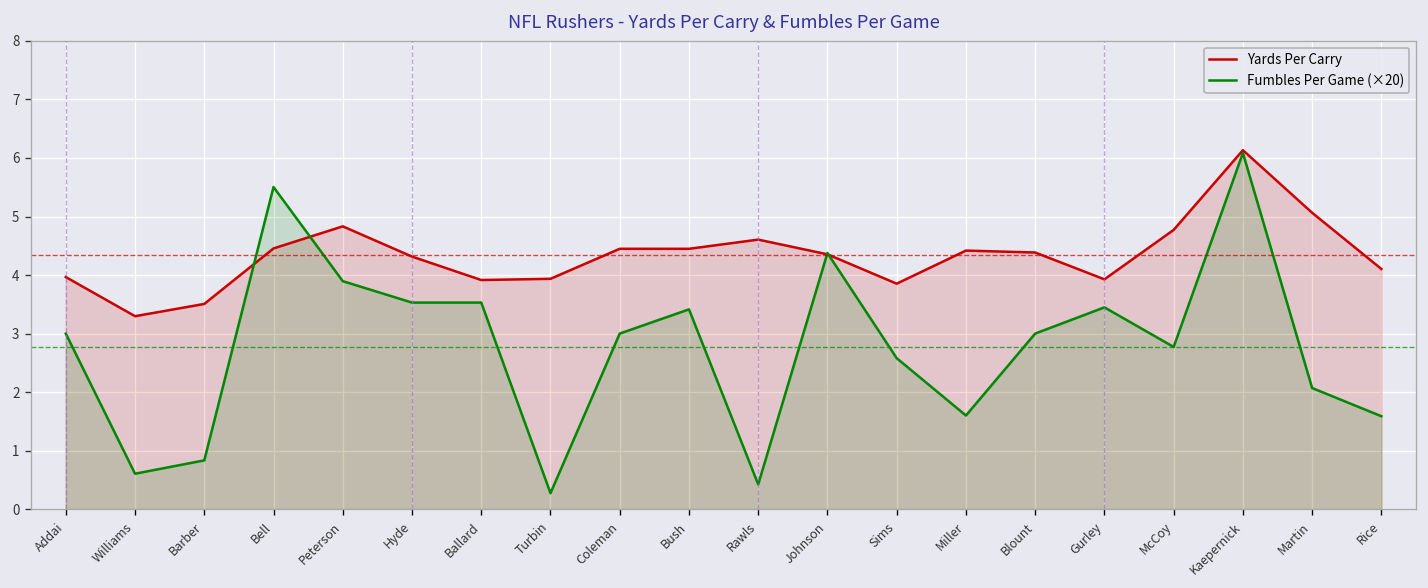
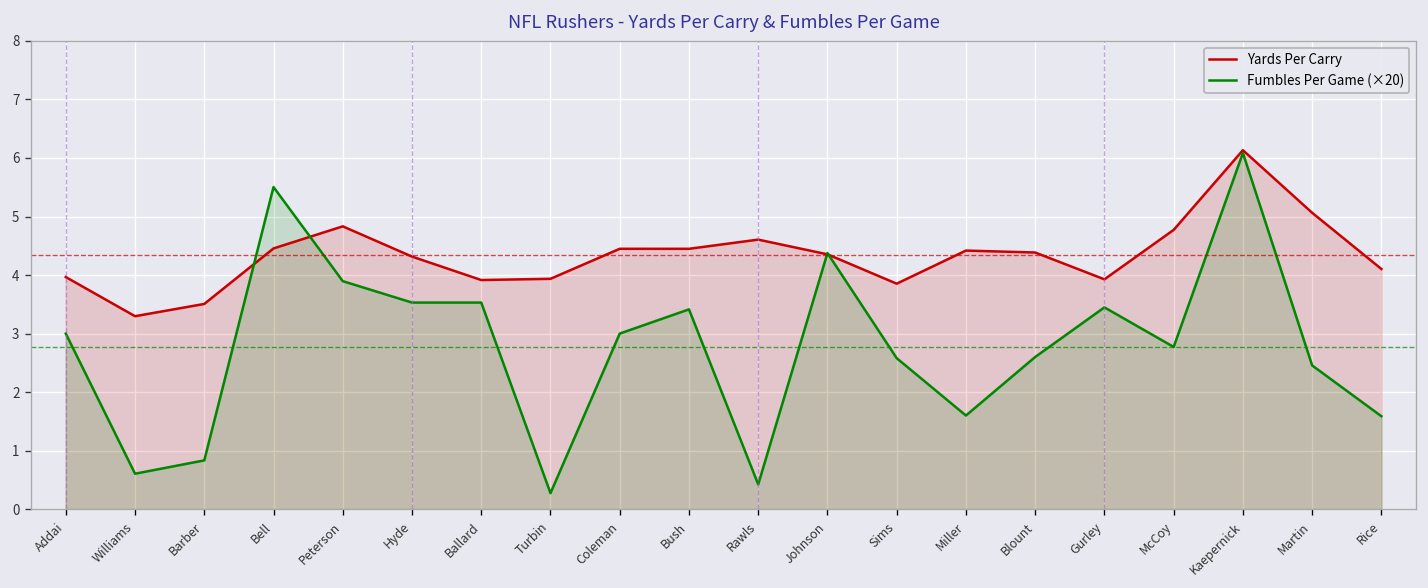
  {
    "Yards Per Carry": {
      "Addai": 4.0,
      "Williams": 3.3,
      "Barber": 3.5,
      "Bell": 4.5,
      "Peterson": 4.8,
      "Hyde": 4.3,
      "Ballard": 3.9,
      "Turbin": 3.9,
      "Coleman": 4.4,
      "Bush": 4.4,
      "Rawls": 4.6,
      "Sims": 3.9,
      "Miller": 4.4,
      "Blount": 4.4,
      "Gurley": 3.9,
      "McCoy": 4.8,
      "Martin": 5.1,
      "Rice": 4.1
    },
    "Fumbles Per Game (×20)": {
      "Addai": 3.0,
      "Williams": 0.6,
      "Barber": 0.8,
      "Bell": 5.5,
      "Peterson": 3.9,
      "Hyde": 3.5,
      "Ballard": 3.5,
      "Turbin": 0.3,
      "Coleman": 3.0,
      "Bush": 3.4,
      "Rawls": 0.4,
      "Sims": 2.6,
      "Miller": 1.6,
-     "Blount": 3.0,
+     "Blount": 2.6,
      "Gurley": 3.4,
      "McCoy": 2.8,
-     "Martin": 2.1,
+     "Martin": 2.5,
      "Rice": 1.6
    }
  }
